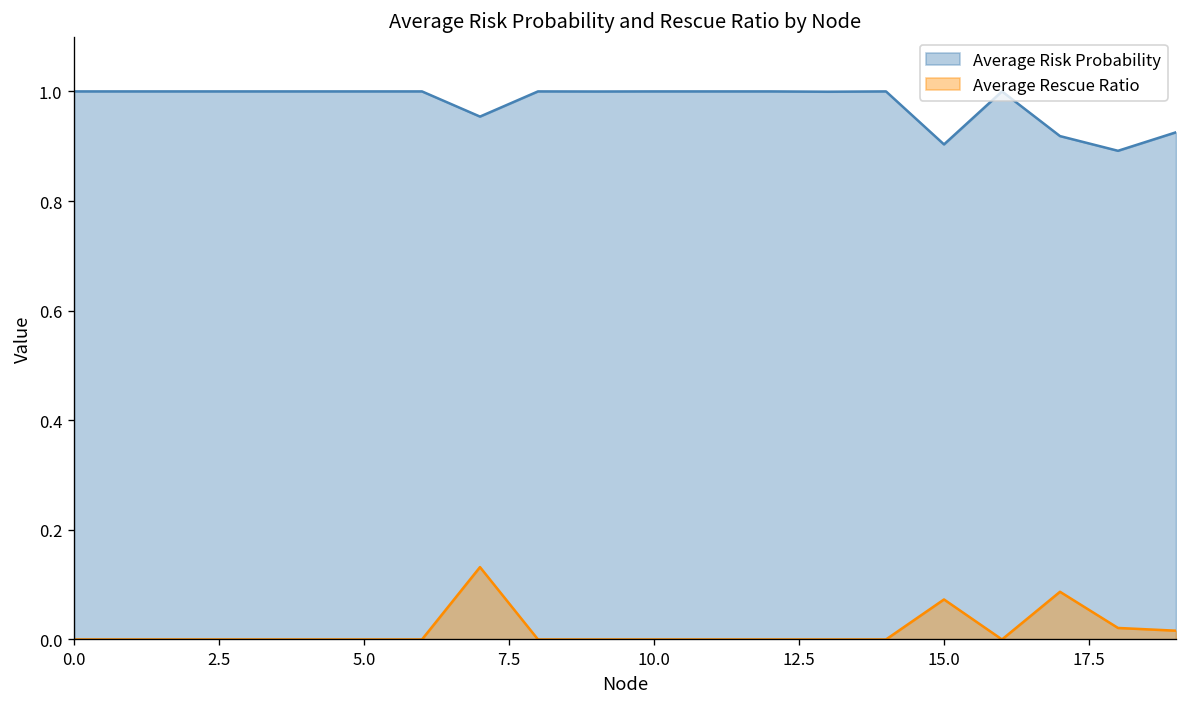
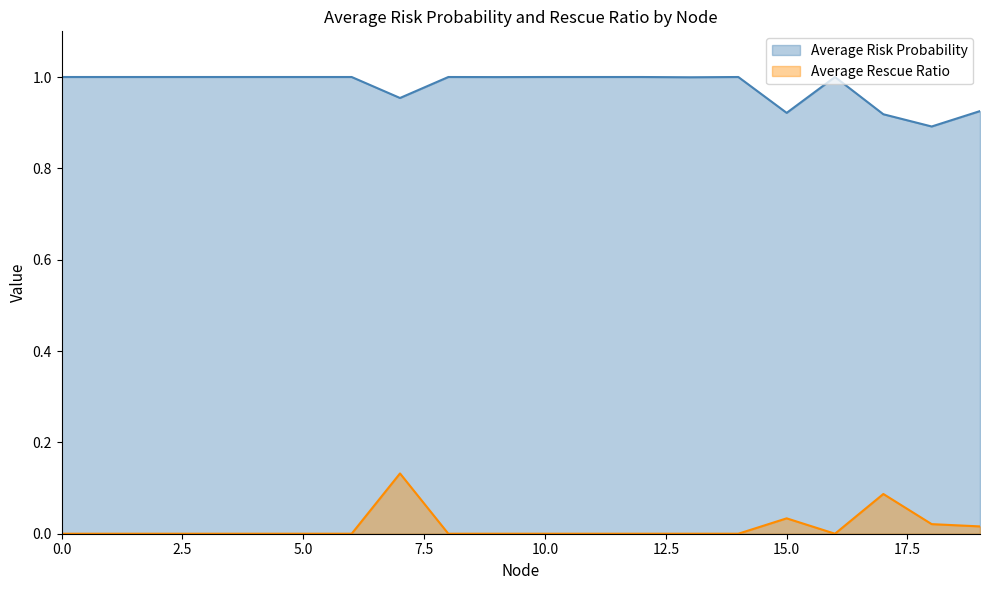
  {
    "Average Risk Probability": {
      "0.0": 1.00,
      "5.0": 1.00,
      "10.0": 1.00,
-     "15.0": 0.90
+     "15.0": 0.92
    },
    "Average Rescue Ratio": {
      "0.0": 0.00,
      "5.0": 0.00,
      "10.0": 0.00,
-     "15.0": 0.07
+     "15.0": 0.03
    }
  }
